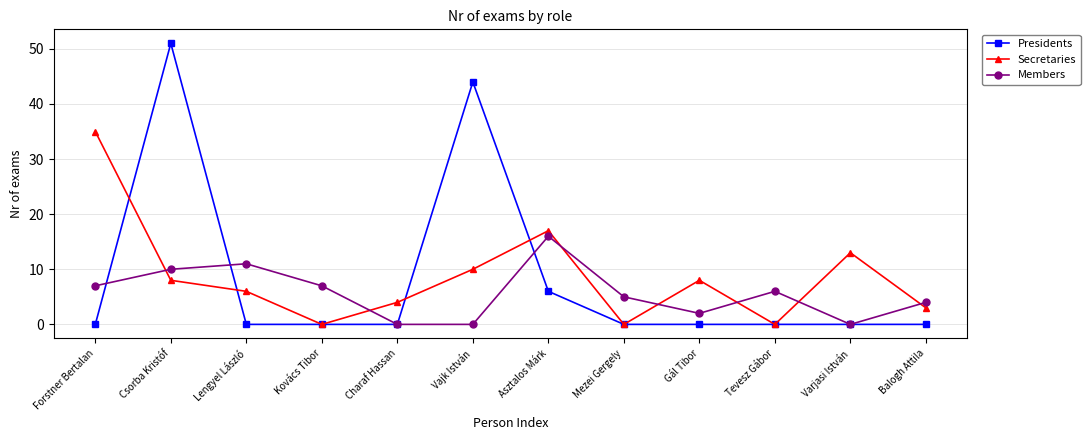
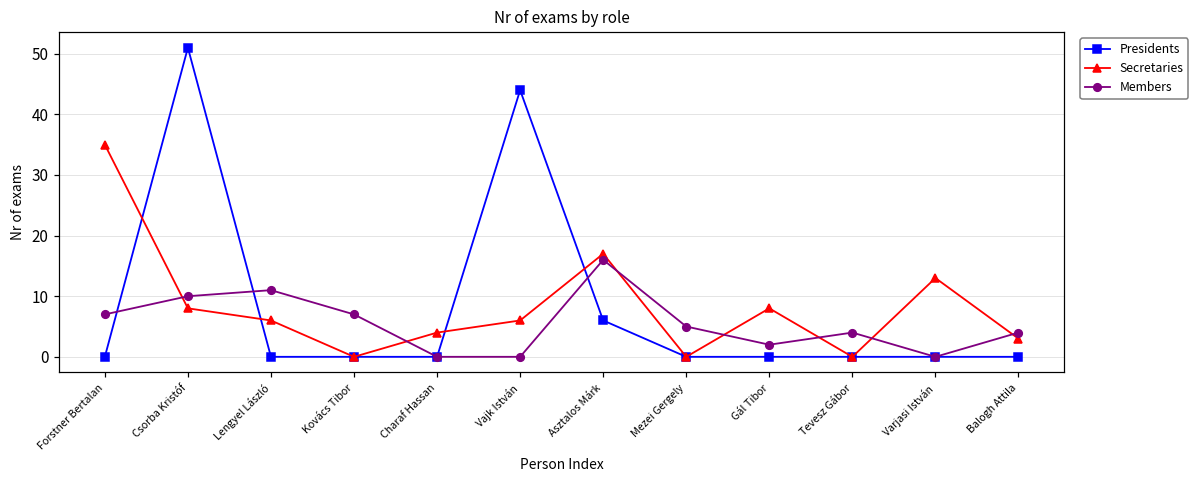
  {
    "Presidents": {
      "Forstner Bertalan": 0,
      "Csorba Kristóf": 51,
      "Lengyel László": 0,
      "Vajk István": 44,
      "Asztalos Márk": 6,
      "Gál Tibor": 0,
      "Balogh Attila": 0
    },
    "Secretaries": {
      "Forstner Bertalan": 35,
      "Csorba Kristóf": 8,
      "Lengyel László": 6,
      "Charaf Hassan": 4,
-     "Vajk István": 10,
+     "Vajk István": 6,
      "Asztalos Márk": 17,
      "Gál Tibor": 8,
      "Varjasi István": 13,
      "Balogh Attila": 3
    },
    "Members": {
      "Forstner Bertalan": 7,
      "Csorba Kristóf": 10,
      "Lengyel László": 11,
      "Kovács Tibor": 7,
      "Vajk István": 0,
      "Asztalos Márk": 16,
      "Mezei Gergely": 5,
      "Gál Tibor": 2,
-     "Tevesz Gábor": 6,
+     "Tevesz Gábor": 4,
      "Balogh Attila": 4
    }
  }
